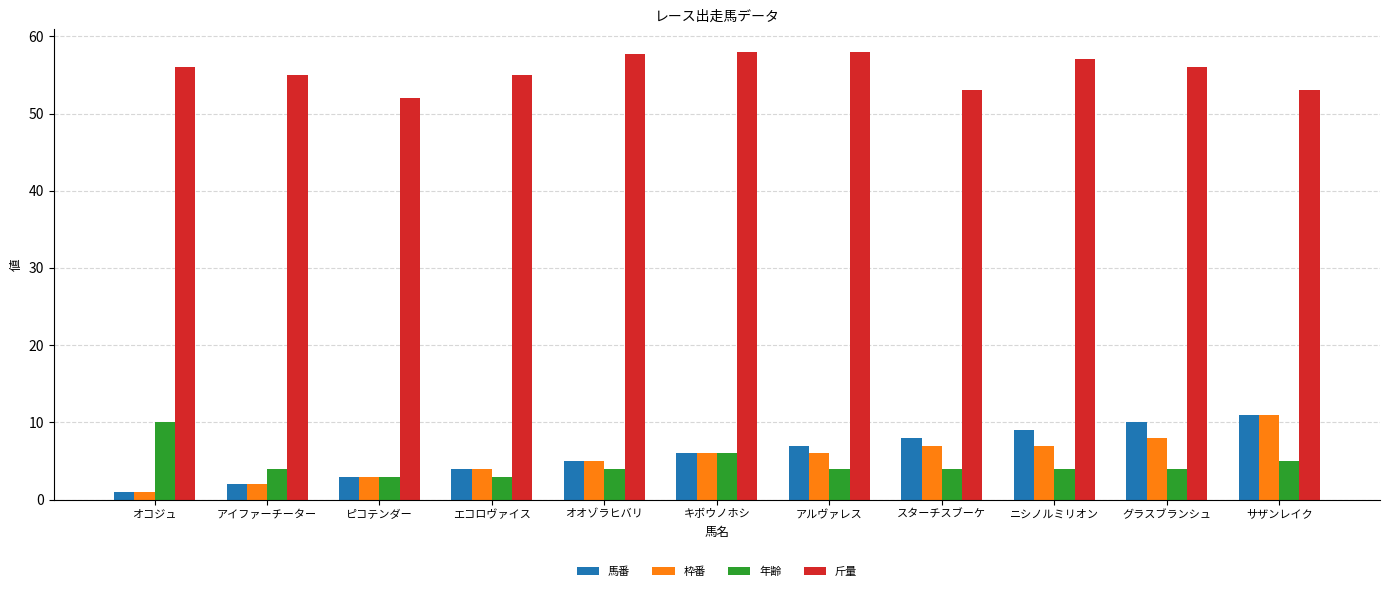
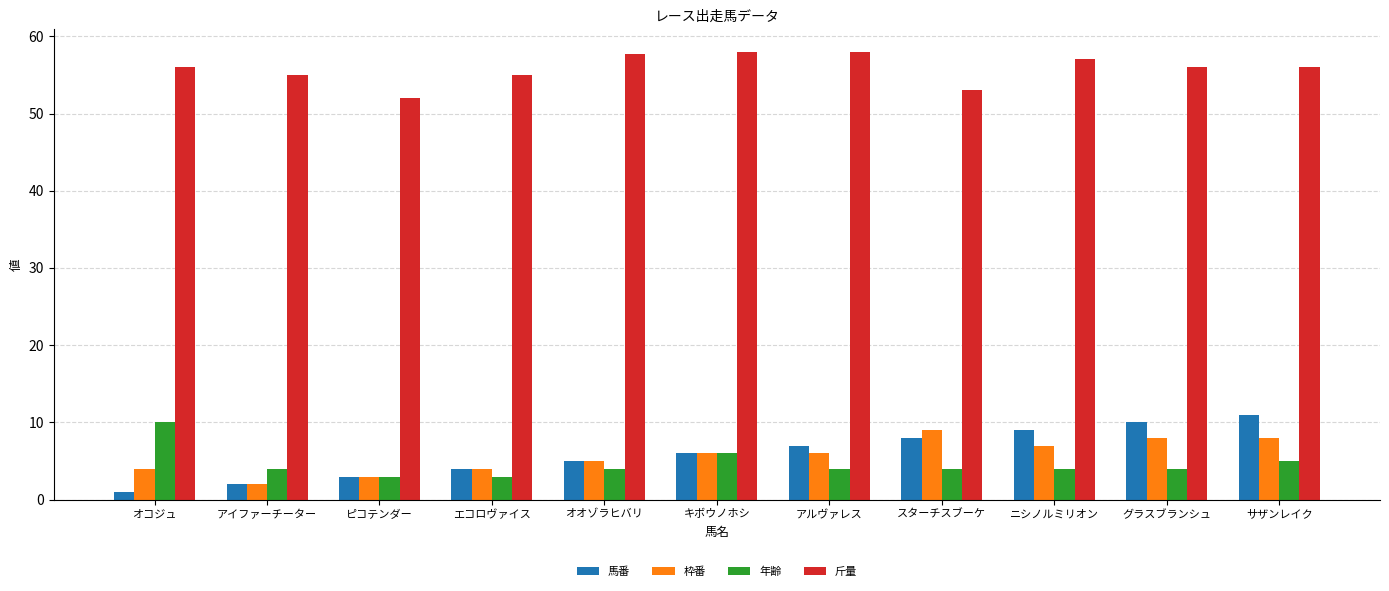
  {
    "馬番": {
      "オコジュ": 1,
      "アイファーチーター": 2,
      "ピコテンダー": 3,
      "エコロヴァイス": 4,
      "オオゾラヒバリ": 5,
      "キボウノホシ": 6,
      "アルヴァレス": 7,
      "スターチスブーケ": 8,
      "ニシノルミリオン": 9,
      "グラスブランシュ": 10,
      "サザンレイク": 11
    },
    "枠番": {
-     "オコジュ": 1,
+     "オコジュ": 4,
      "アイファーチーター": 2,
      "ピコテンダー": 3,
      "エコロヴァイス": 4,
      "オオゾラヒバリ": 5,
      "キボウノホシ": 6,
      "アルヴァレス": 6,
-     "スターチスブーケ": 7,
+     "スターチスブーケ": 9,
      "ニシノルミリオン": 7,
      "グラスブランシュ": 8,
-     "サザンレイク": 11
+     "サザンレイク": 8
    },
    "年齢": {
      "オコジュ": 10,
      "アイファーチーター": 4,
      "ピコテンダー": 3,
      "エコロヴァイス": 3,
      "オオゾラヒバリ": 4,
      "キボウノホシ": 6,
      "アルヴァレス": 4,
      "スターチスブーケ": 4,
      "ニシノルミリオン": 4,
      "グラスブランシュ": 4,
      "サザンレイク": 5
    },
    "斤量": {
      "オコジュ": 56,
      "アイファーチーター": 55,
      "ピコテンダー": 52,
      "エコロヴァイス": 55,
      "オオゾラヒバリ": 58,
      "キボウノホシ": 58,
      "アルヴァレス": 58,
      "スターチスブーケ": 53,
      "ニシノルミリオン": 57,
      "グラスブランシュ": 56,
-     "サザンレイク": 53
+     "サザンレイク": 56
    }
  }
